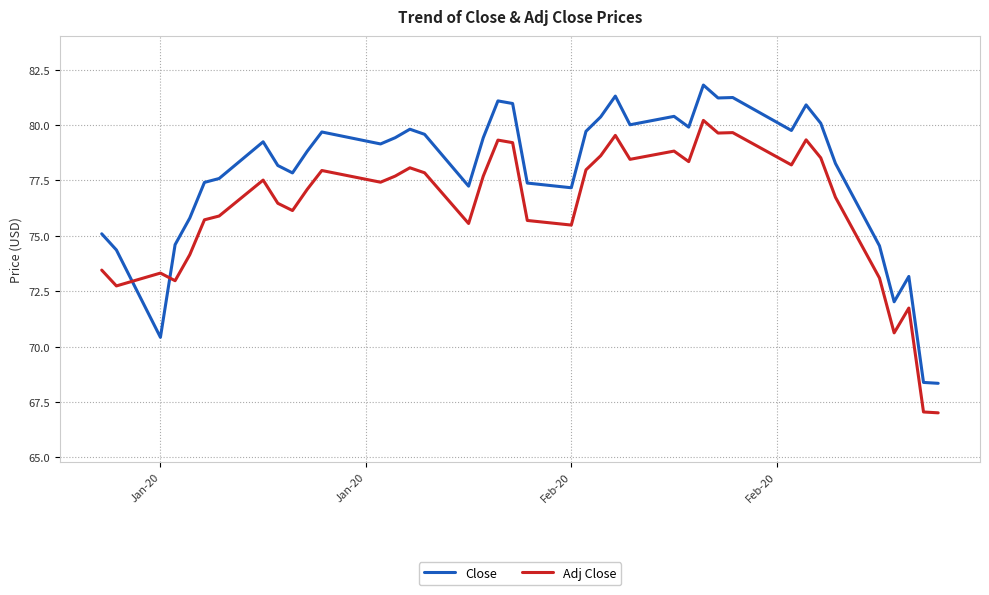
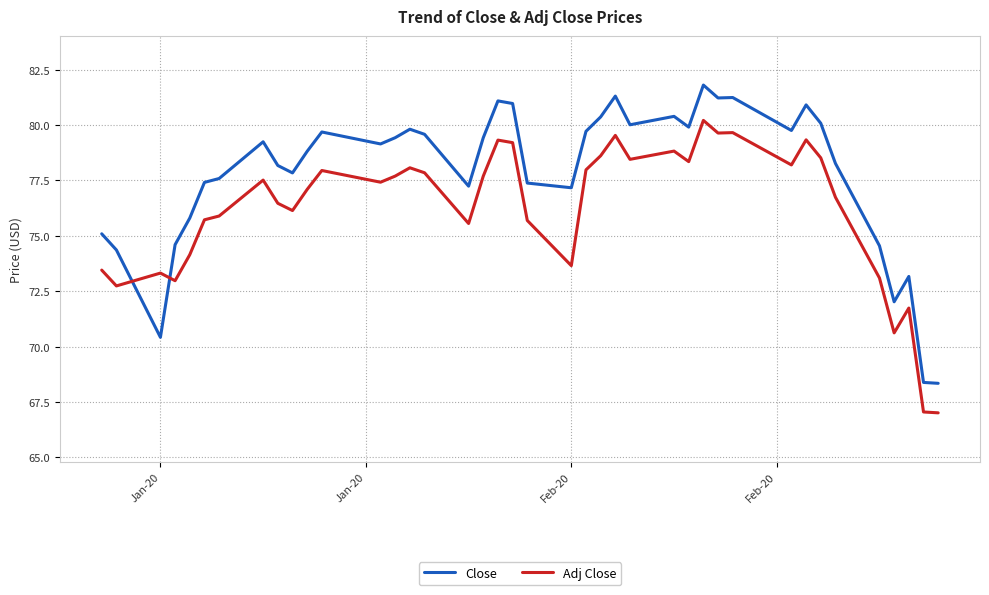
  {
    "Close": {
      "Jan-20": 70.4,
      "Feb-20": 77.2
    },
    "Adj Close": {
      "Jan-20": 73.3,
-     "Feb-20": 75.5
+     "Feb-20": 73.6
    }
  }
